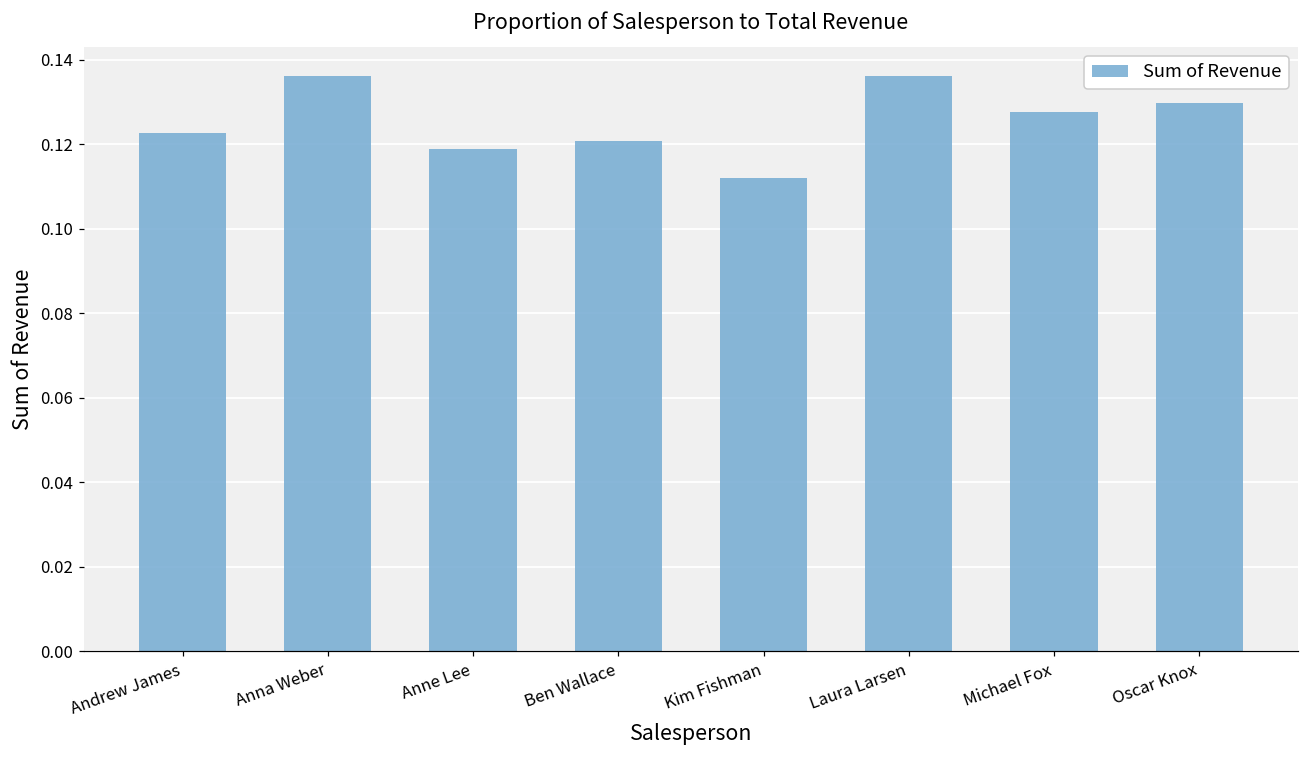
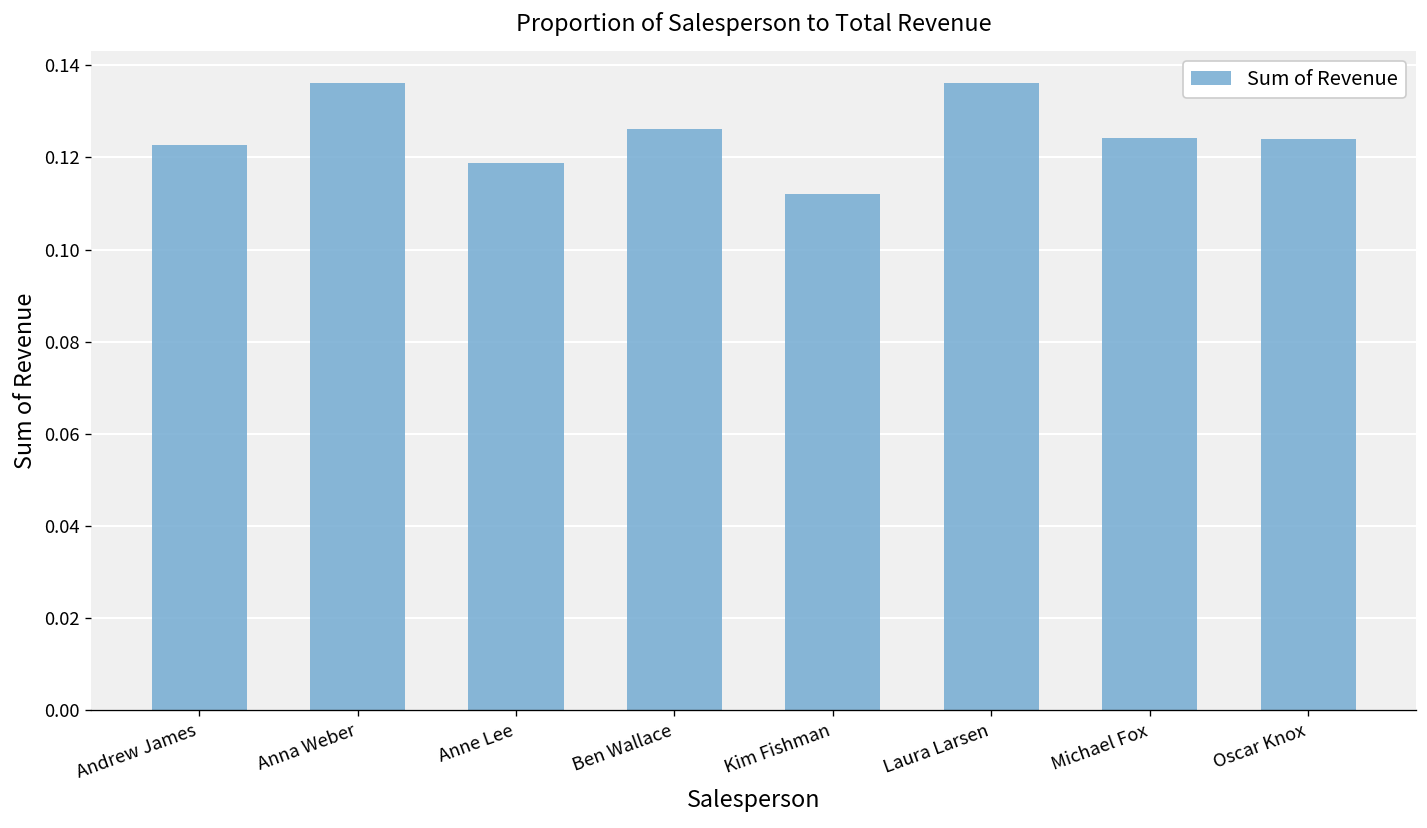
  {
    "Andrew James": 0.123,
    "Anna Weber": 0.136,
    "Anne Lee": 0.119,
-   "Ben Wallace": 0.121,
+   "Ben Wallace": 0.126,
    "Kim Fishman": 0.112,
    "Laura Larsen": 0.136,
-   "Michael Fox": 0.128,
-   "Oscar Knox": 0.130
+   "Michael Fox": 0.124,
+   "Oscar Knox": 0.124
  }
